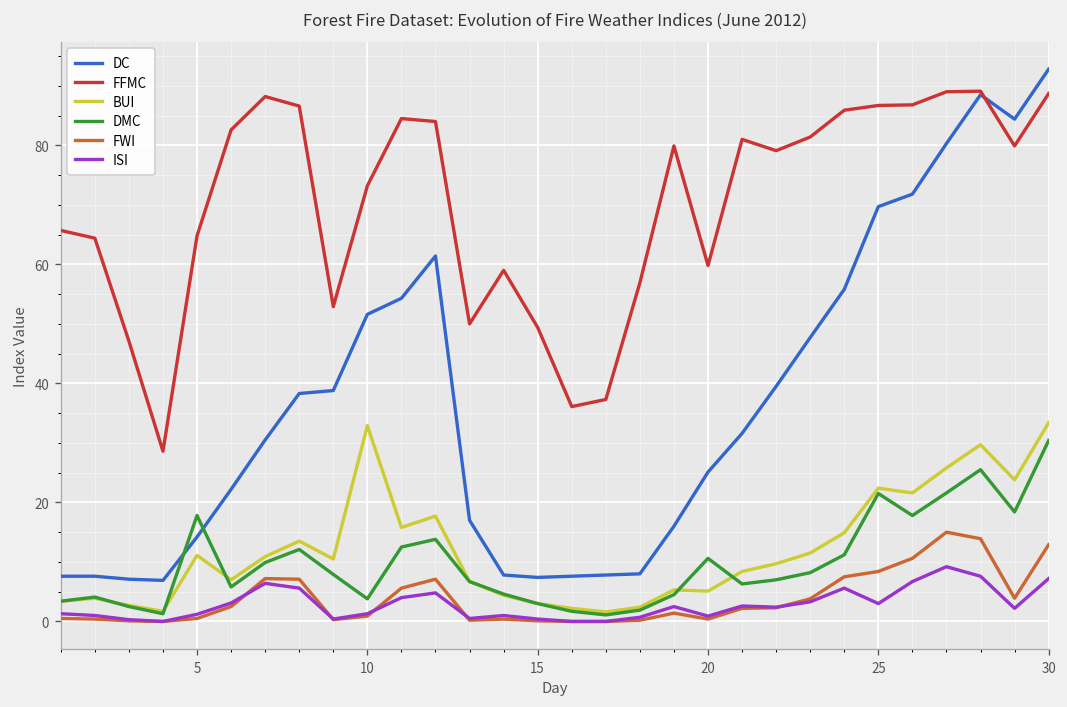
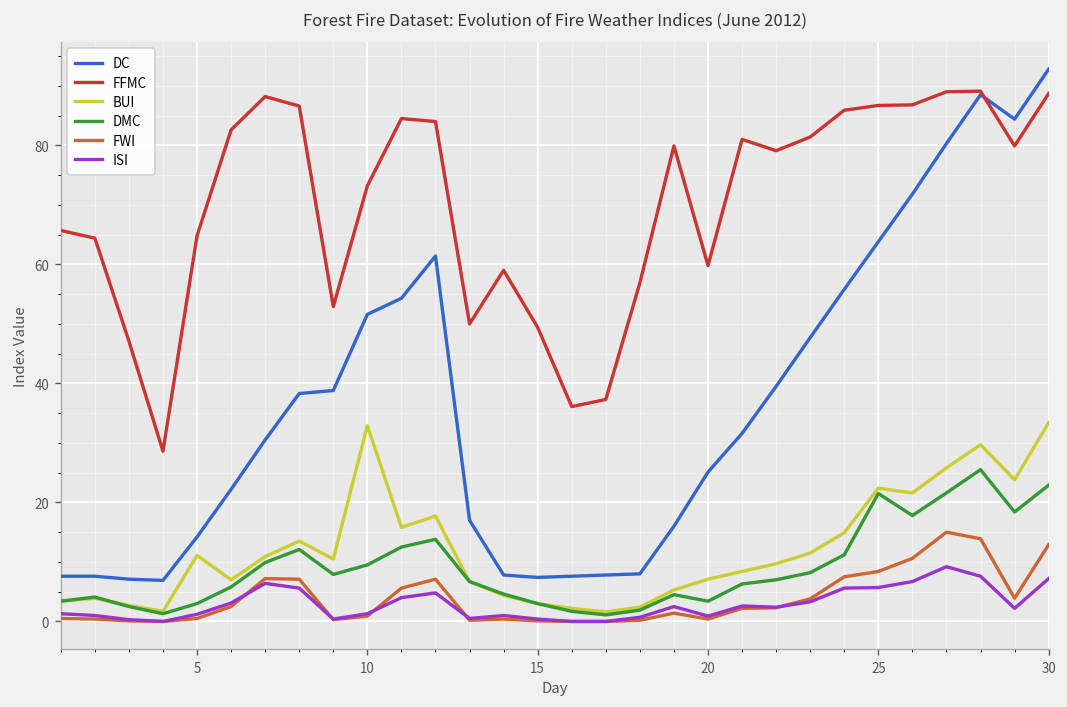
  {
    "DC": {
      "5": 14,
      "10": 52,
      "15": 7,
      "20": 25,
-     "25": 70,
+     "25": 64,
      "30": 93
    },
    "BUI": {
      "5": 11,
      "10": 33,
-     "20": 5,
+     "20": 7,
      "25": 22,
      "30": 33
    },
    "DMC": {
-     "5": 18,
-     "10": 4,
-     "20": 11,
+     "5": 3,
+     "10": 10,
+     "20": 3,
      "25": 22,
-     "30": 30
+     "30": 23
    },
    "ISI": {
      "5": 1,
-     "25": 3,
+     "25": 6,
      "30": 7
    }
  }
